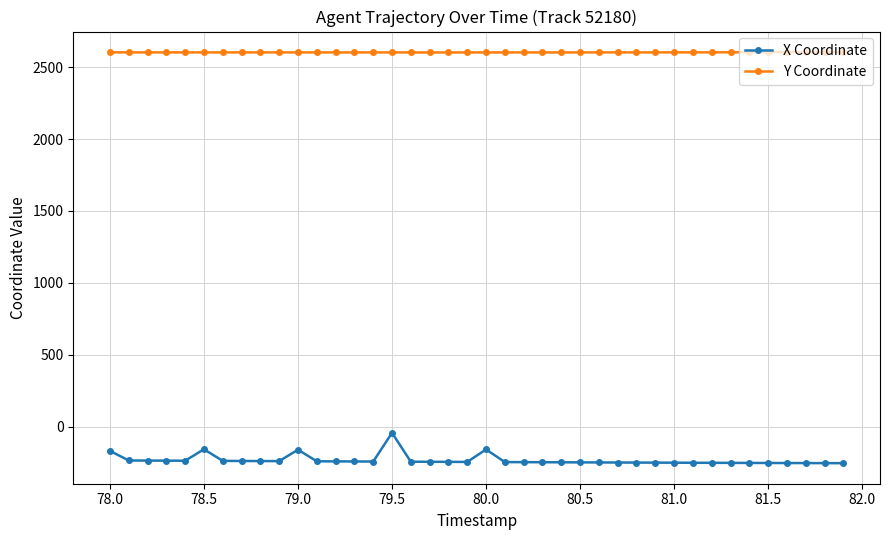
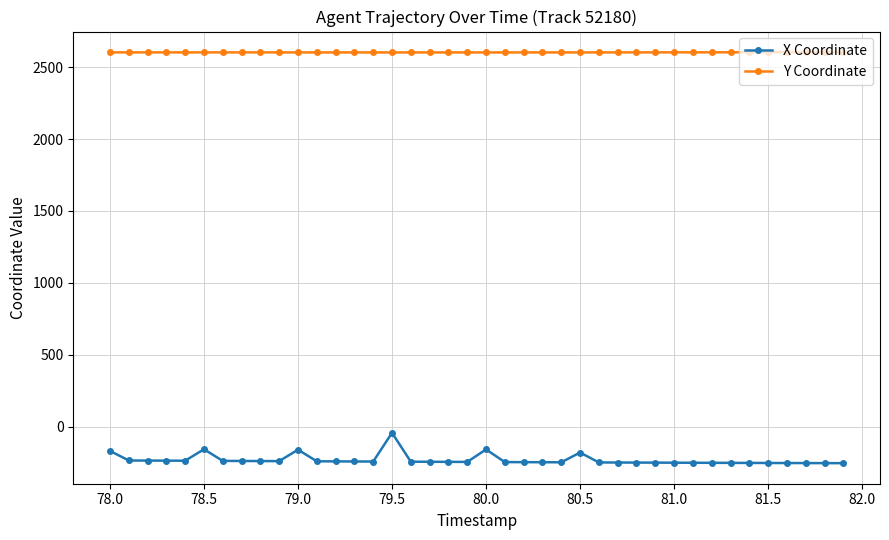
  {
    "X Coordinate": {
      "78.0": -170,
      "78.5": -160,
      "79.0": -160,
      "79.5": -40,
      "80.0": -160,
-     "80.5": -250,
+     "80.5": -180,
      "81.0": -250,
      "81.5": -250
    },
    "Y Coordinate": {
      "78.0": 2600,
      "78.5": 2600,
      "79.0": 2600,
      "79.5": 2600,
      "80.0": 2600,
      "80.5": 2600,
      "81.0": 2600
    }
  }
